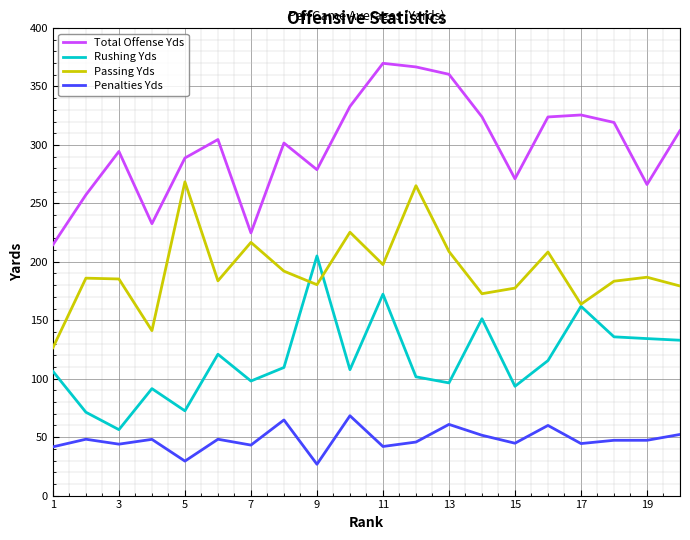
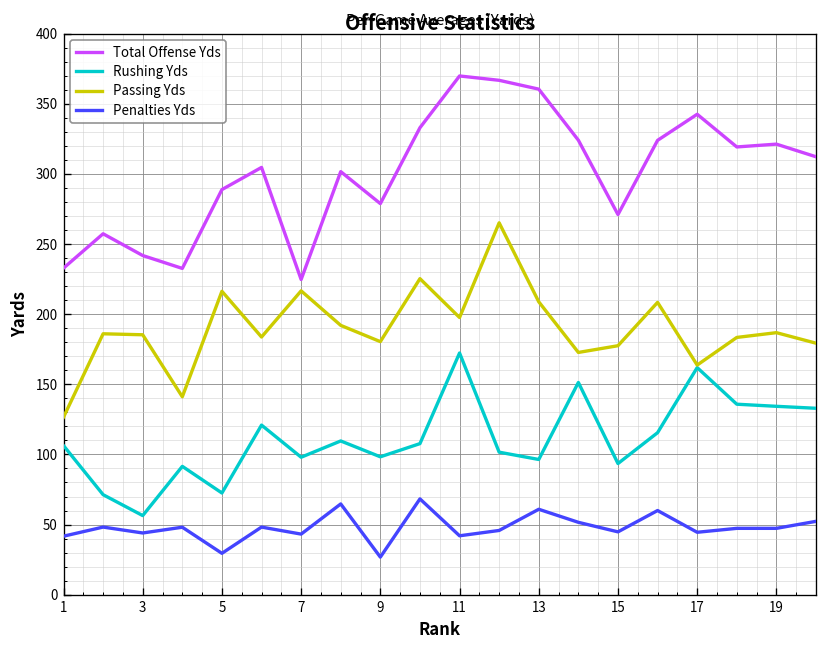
  {
    "Total Offense Yds": {
-     "1": 215,
-     "3": 294,
+     "1": 233,
+     "3": 242,
      "5": 289,
      "7": 225,
      "9": 279,
      "11": 370,
      "13": 360,
      "15": 271,
-     "17": 326,
-     "19": 266
+     "17": 343,
+     "19": 321
    },
    "Rushing Yds": {
      "1": 106,
      "3": 56,
      "5": 73,
      "7": 98,
-     "9": 205,
+     "9": 98,
      "11": 172,
      "13": 96,
      "15": 94,
      "19": 134
    },
    "Passing Yds": {
      "1": 127,
      "3": 185,
-     "5": 268,
+     "5": 216,
      "7": 217,
      "9": 180,
      "11": 198,
      "13": 209,
      "15": 178,
      "19": 187
    },
    "Penalties Yds": {
      "1": 42,
      "3": 44,
      "5": 30,
      "7": 43,
      "9": 27,
      "11": 42,
      "13": 61,
      "15": 45,
      "17": 45,
      "19": 47
    }
  }
